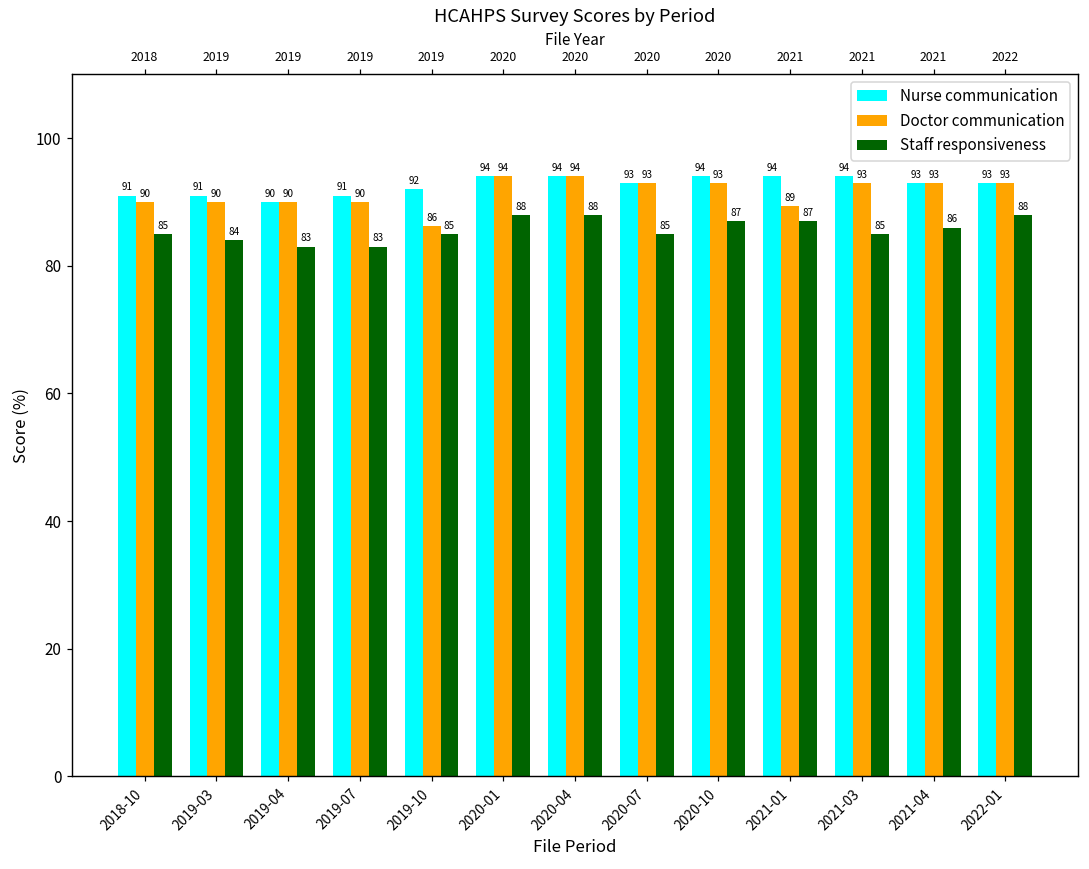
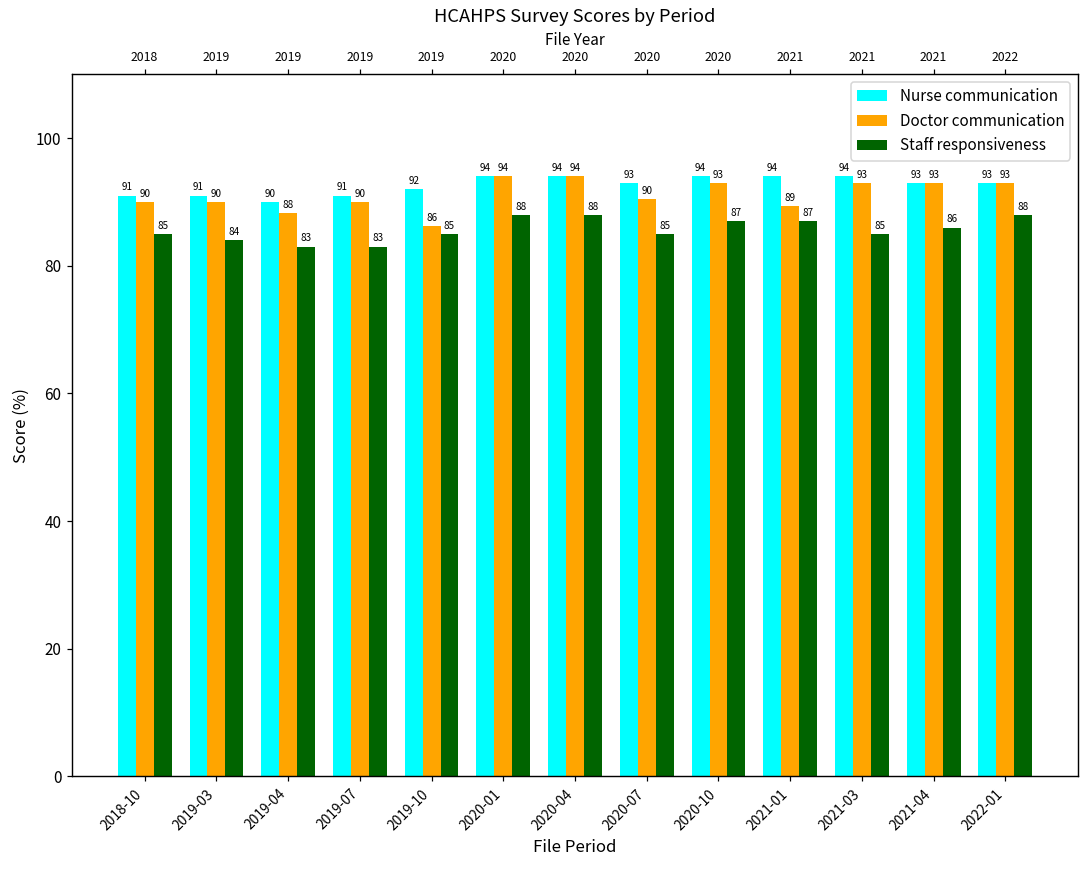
  {
    "Doctor communication": {
      "2018-10": 90,
      "2019-03": 90,
-     "2019-04": 90,
+     "2019-04": 88,
      "2019-07": 90,
      "2019-10": 86,
      "2020-01": 94,
      "2020-04": 94,
-     "2020-07": 93,
+     "2020-07": 90,
      "2020-10": 93,
      "2021-01": 89,
      "2021-03": 93,
      "2021-04": 93,
      "2022-01": 93
    }
  }
